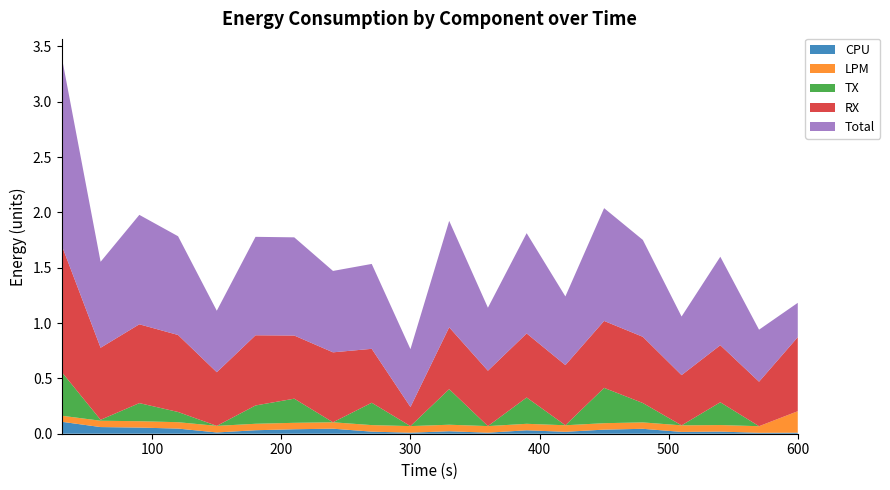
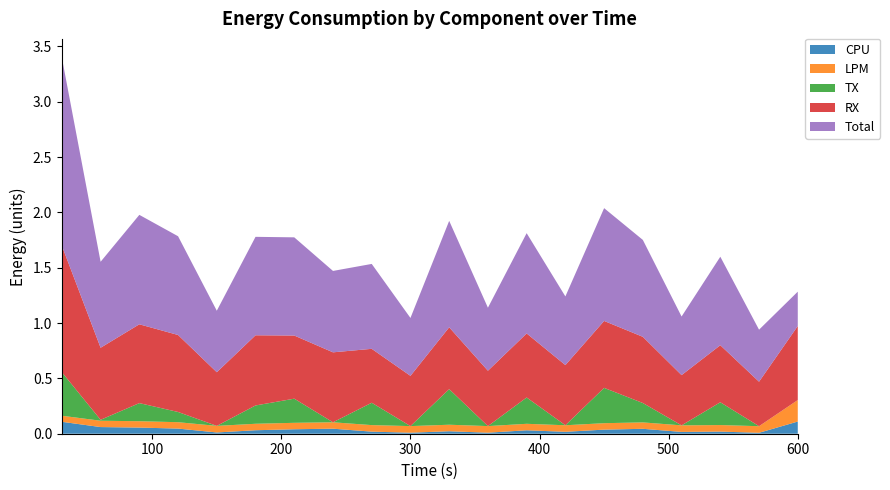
  {
    "CPU": {
-     "600": 0.01
+     "600": 0.11
    },
    "RX": {
-     "300": 0.17,
+     "300": 0.45,
      "600": 0.67
    },
    "Total": {
      "300": 0.52,
      "600": 0.31
    }
  }
